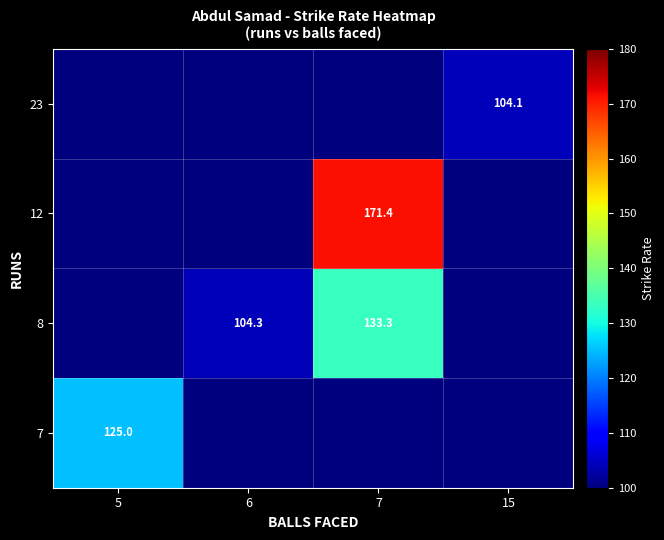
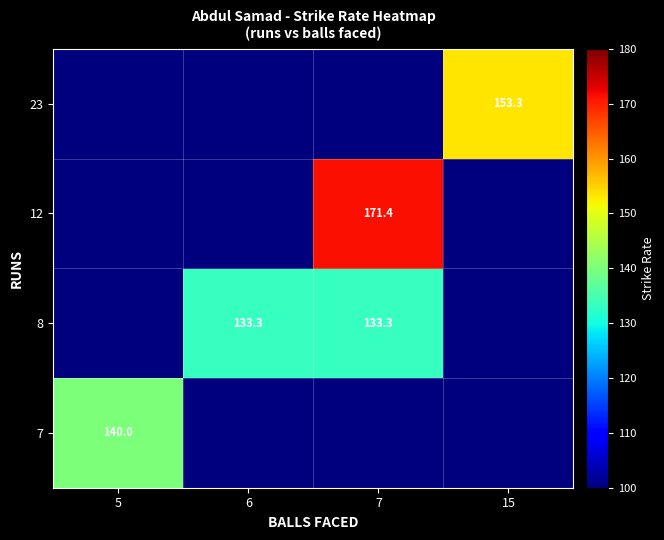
  {
    "23": {
-     "15": 104.1
+     "15": 153.3
    },
    "12": {
      "7": 171.4
    },
    "8": {
-     "6": 104.3,
+     "6": 133.3,
      "7": 133.3
    },
    "7": {
-     "5": 125.0
+     "5": 140.0
    }
  }
